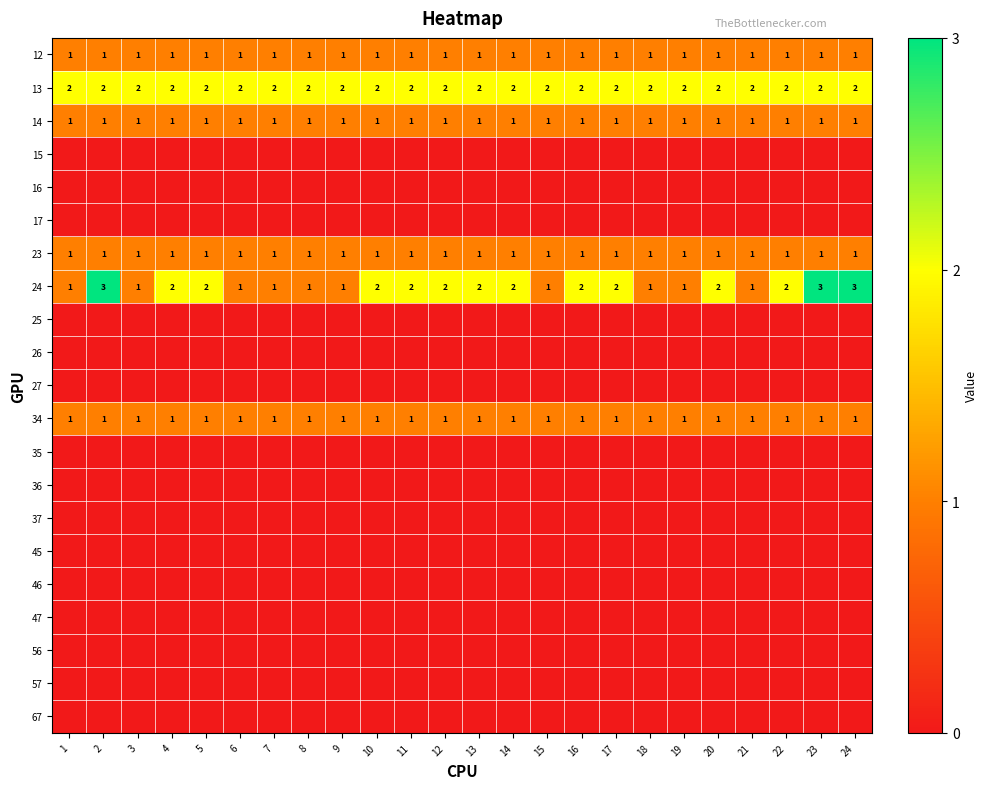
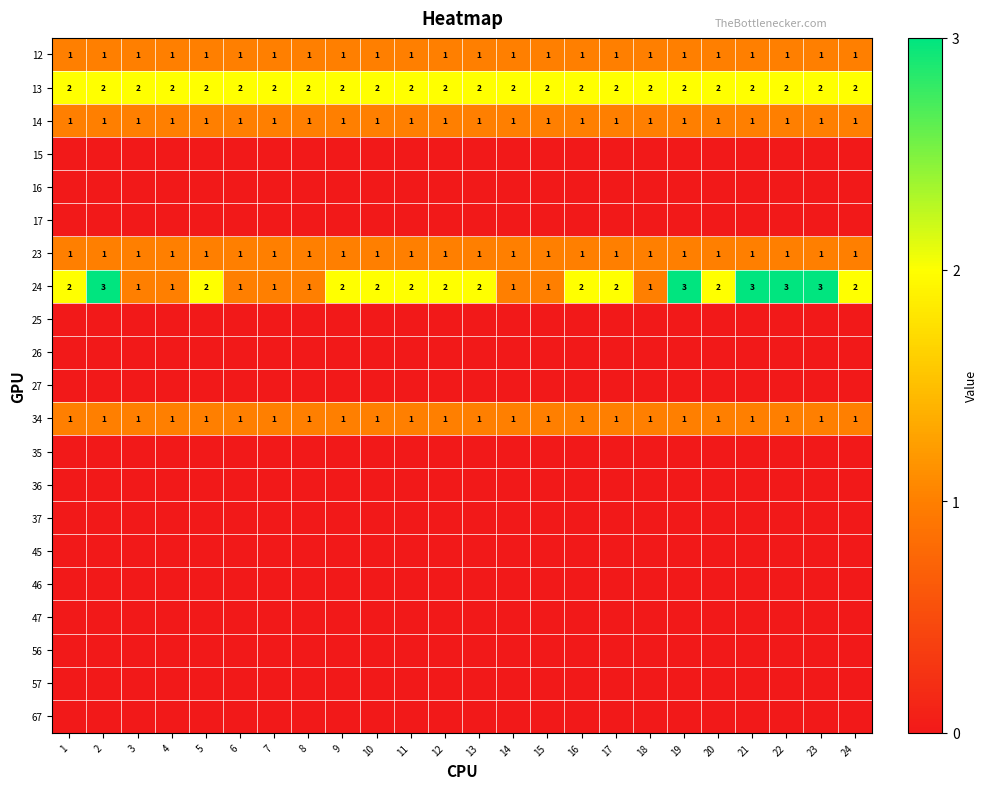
  {
    "12": {
      "1": 1,
      "2": 1,
      "3": 1,
      "4": 1,
      "5": 1,
      "6": 1,
      "7": 1,
      "8": 1,
      "9": 1,
      "10": 1,
      "11": 1,
      "12": 1,
      "13": 1,
      "14": 1,
      "15": 1,
      "16": 1,
      "17": 1,
      "18": 1,
      "19": 1,
      "20": 1,
      "21": 1,
      "22": 1,
      "23": 1,
      "24": 1
    },
    "13": {
      "1": 2,
      "2": 2,
      "3": 2,
      "4": 2,
      "5": 2,
      "6": 2,
      "7": 2,
      "8": 2,
      "9": 2,
      "10": 2,
      "11": 2,
      "12": 2,
      "13": 2,
      "14": 2,
      "15": 2,
      "16": 2,
      "17": 2,
      "18": 2,
      "19": 2,
      "20": 2,
      "21": 2,
      "22": 2,
      "23": 2,
      "24": 2
    },
    "14": {
      "1": 1,
      "2": 1,
      "3": 1,
      "4": 1,
      "5": 1,
      "6": 1,
      "7": 1,
      "8": 1,
      "9": 1,
      "10": 1,
      "11": 1,
      "12": 1,
      "13": 1,
      "14": 1,
      "15": 1,
      "16": 1,
      "17": 1,
      "18": 1,
      "19": 1,
      "20": 1,
      "21": 1,
      "22": 1,
      "23": 1,
      "24": 1
    },
    "23": {
      "1": 1,
      "2": 1,
      "3": 1,
      "4": 1,
      "5": 1,
      "6": 1,
      "7": 1,
      "8": 1,
      "9": 1,
      "10": 1,
      "11": 1,
      "12": 1,
      "13": 1,
      "14": 1,
      "15": 1,
      "16": 1,
      "17": 1,
      "18": 1,
      "19": 1,
      "20": 1,
      "21": 1,
      "22": 1,
      "23": 1,
      "24": 1
    },
    "24": {
-     "1": 1,
+     "1": 2,
      "2": 3,
      "3": 1,
-     "4": 2,
+     "4": 1,
      "5": 2,
      "6": 1,
      "7": 1,
      "8": 1,
-     "9": 1,
+     "9": 2,
      "10": 2,
      "11": 2,
      "12": 2,
      "13": 2,
-     "14": 2,
+     "14": 1,
      "15": 1,
      "16": 2,
      "17": 2,
      "18": 1,
-     "19": 1,
+     "19": 3,
      "20": 2,
-     "21": 1,
-     "22": 2,
+     "21": 3,
+     "22": 3,
      "23": 3,
-     "24": 3
+     "24": 2
    },
    "34": {
      "1": 1,
      "2": 1,
      "3": 1,
      "4": 1,
      "5": 1,
      "6": 1,
      "7": 1,
      "8": 1,
      "9": 1,
      "10": 1,
      "11": 1,
      "12": 1,
      "13": 1,
      "14": 1,
      "15": 1,
      "16": 1,
      "17": 1,
      "18": 1,
      "19": 1,
      "20": 1,
      "21": 1,
      "22": 1,
      "23": 1,
      "24": 1
    }
  }
